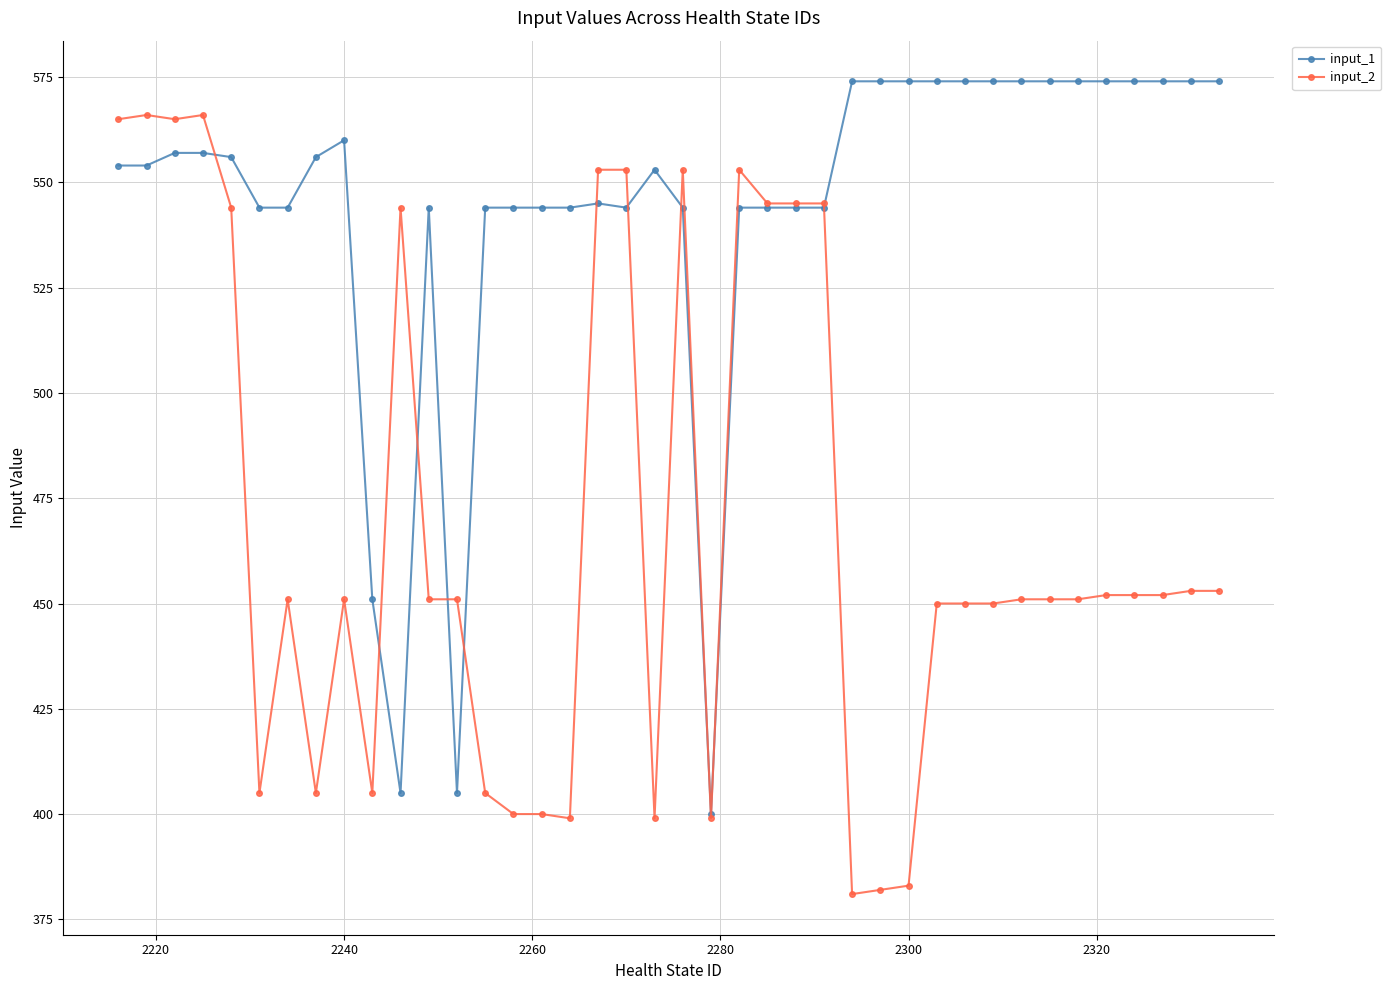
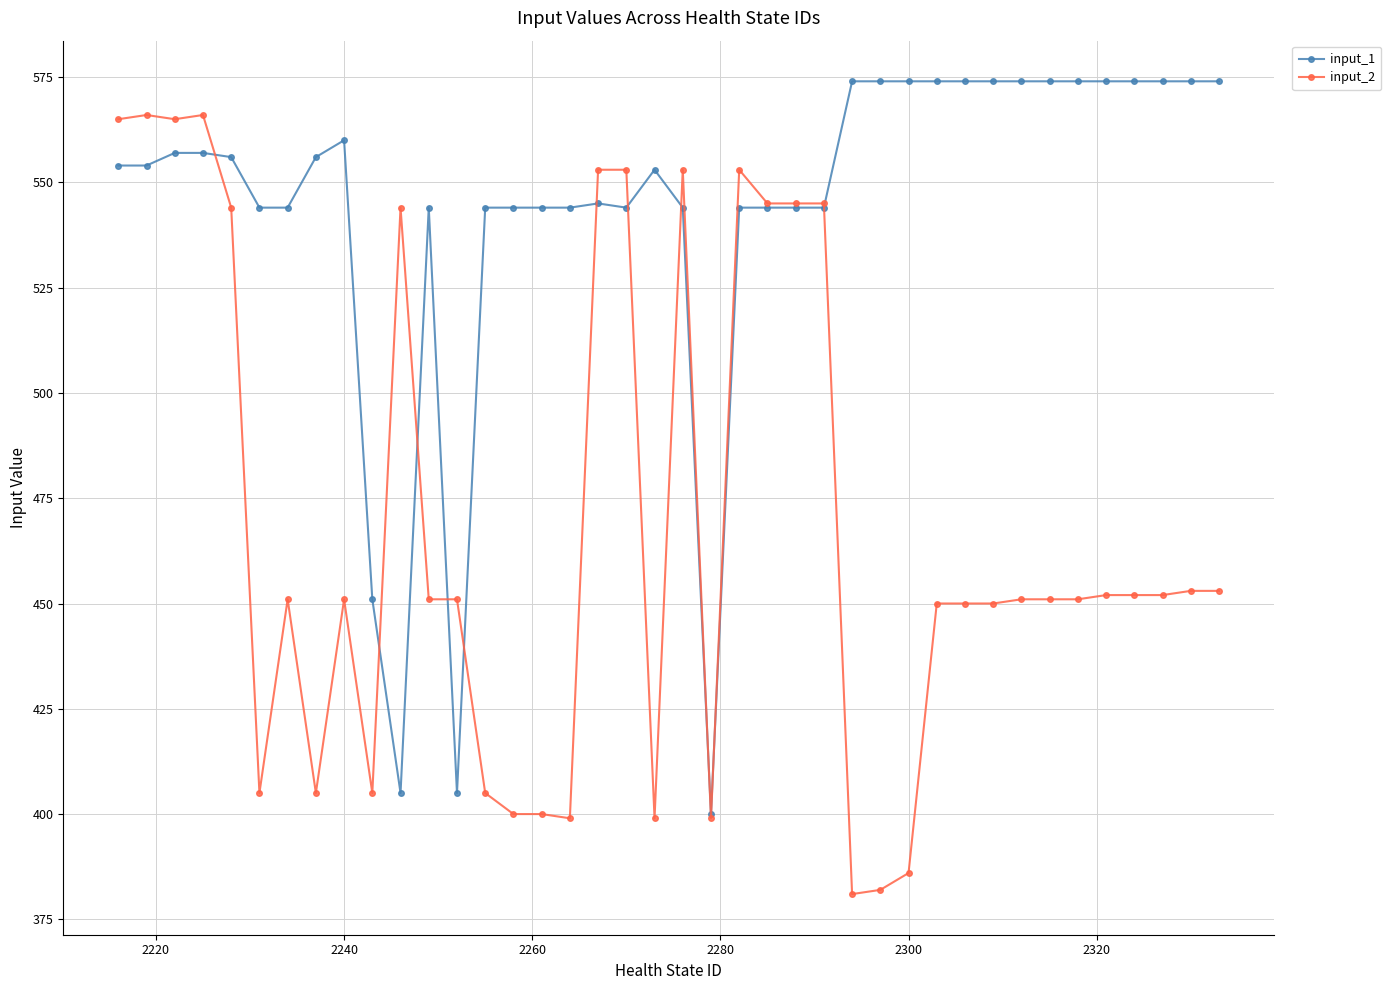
  {
    "input_1": {
      "2240": 560,
      "2300": 574
    },
    "input_2": {
      "2240": 451,
-     "2300": 383
+     "2300": 386
    }
  }
